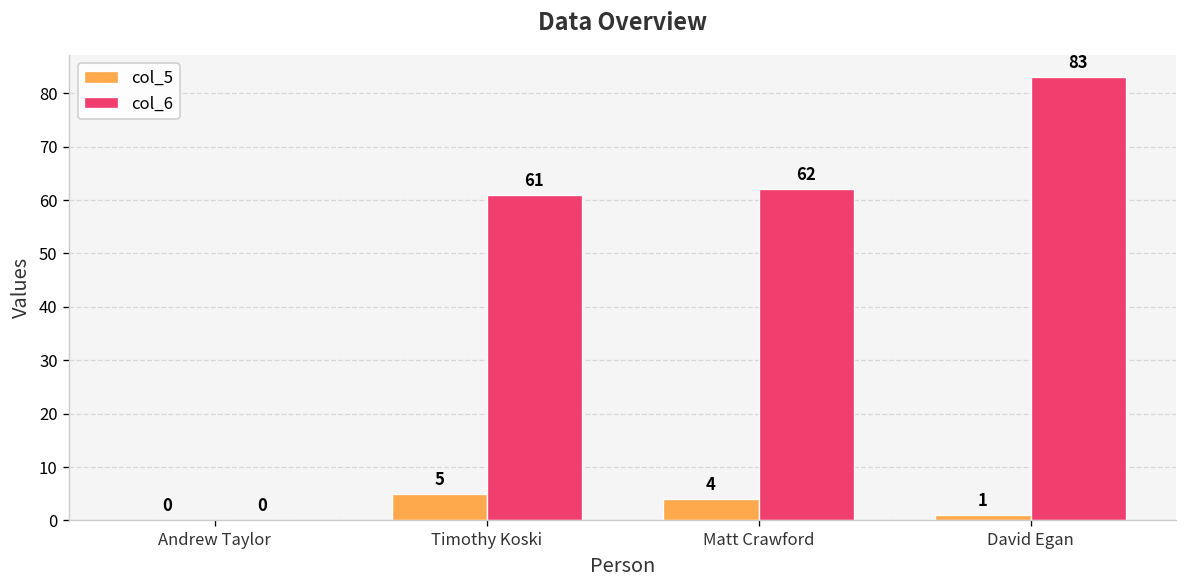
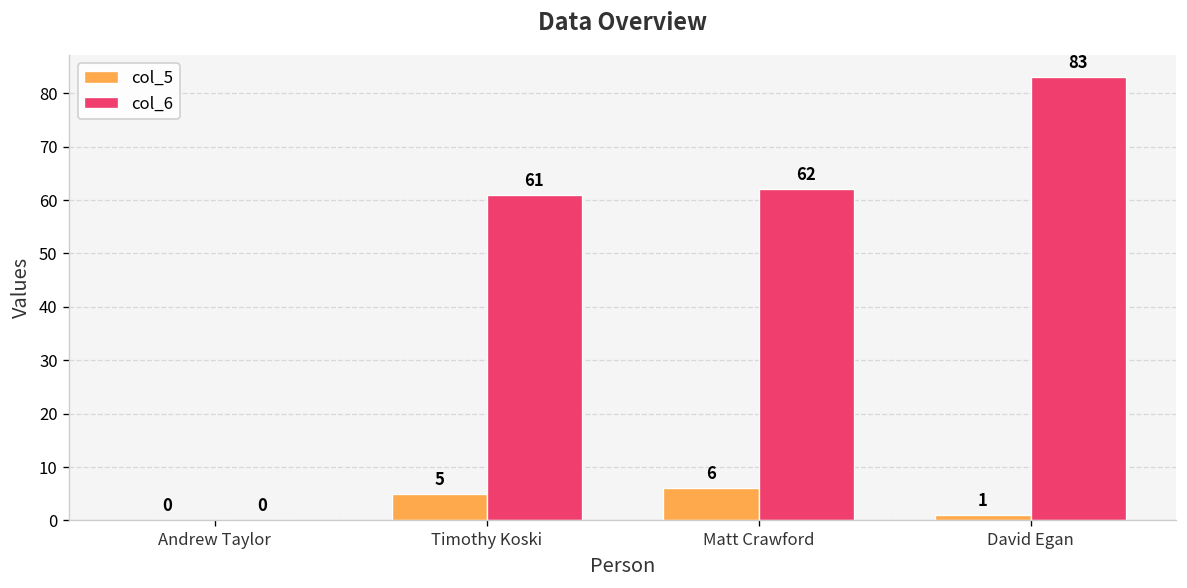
  {
    "col_5": {
      "Andrew Taylor": 0,
      "Timothy Koski": 5,
-     "Matt Crawford": 4,
+     "Matt Crawford": 6,
      "David Egan": 1
    },
    "col_6": {
      "Andrew Taylor": 0,
      "Timothy Koski": 61,
      "Matt Crawford": 62,
      "David Egan": 83
    }
  }
